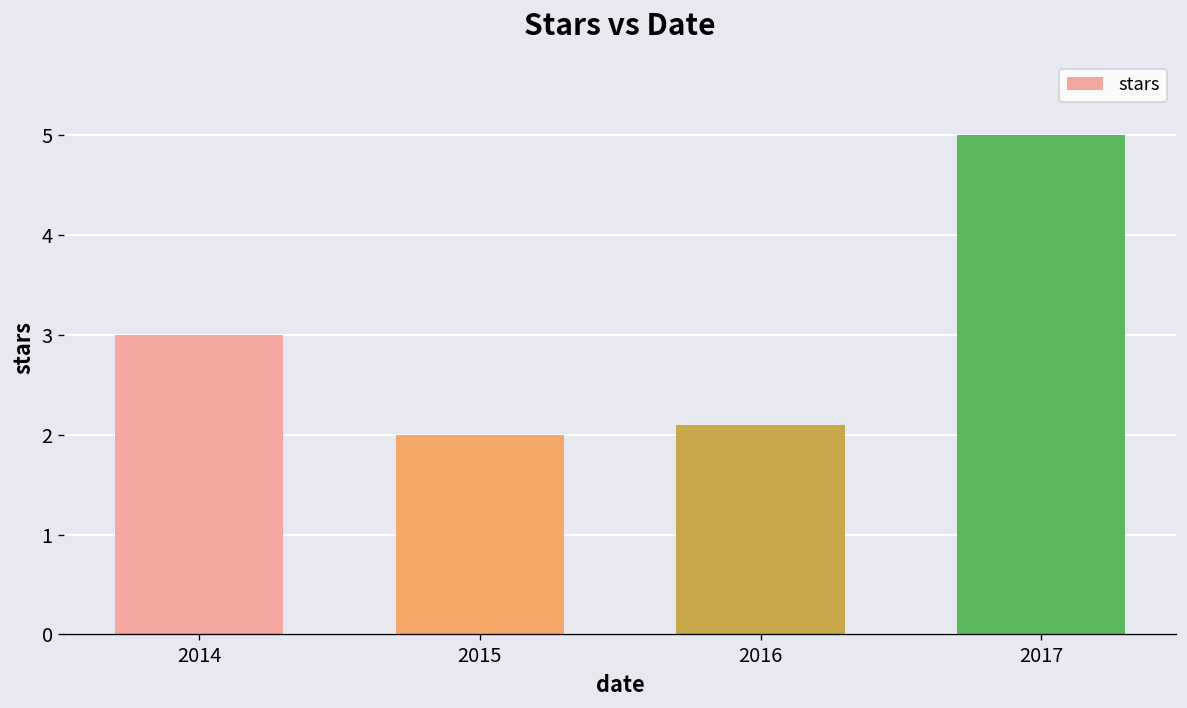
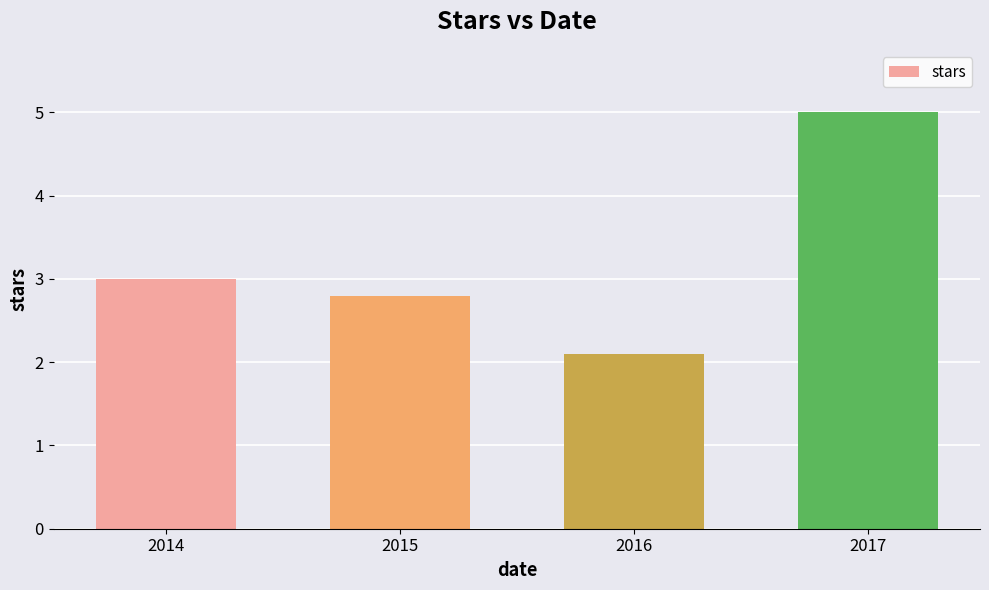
  {
    "2014": 3.0,
-   "2015": 2.0,
+   "2015": 2.8,
    "2016": 2.1,
    "2017": 5.0
  }
